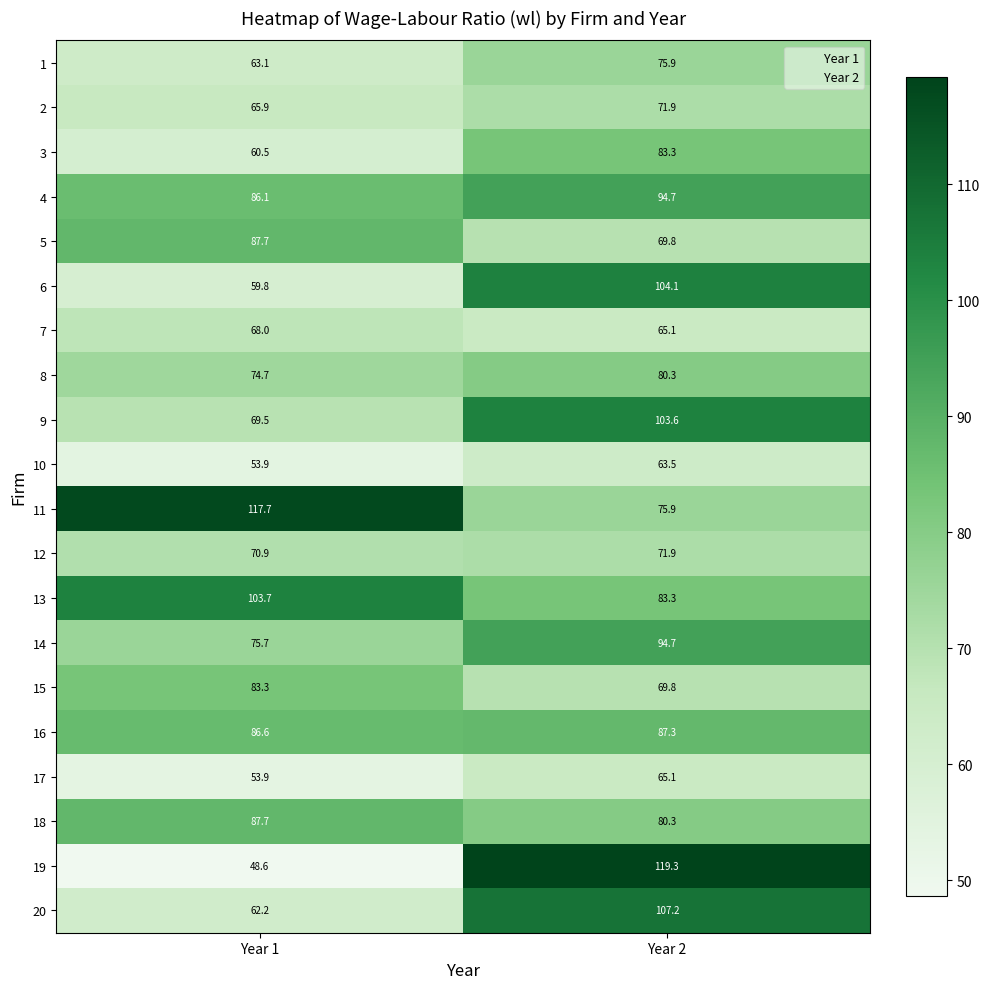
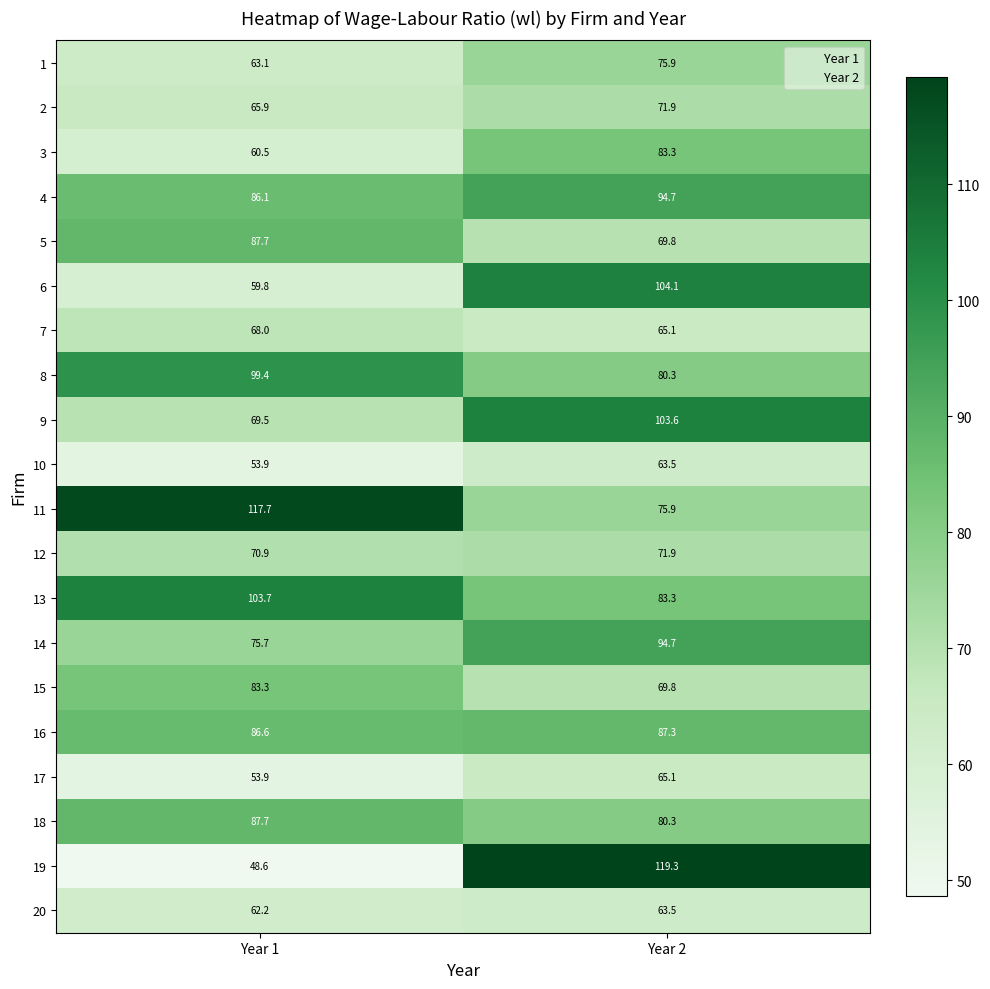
  {
    "1": {
      "Year 1": 63.1,
      "Year 2": 75.9
    },
    "2": {
      "Year 1": 65.9,
      "Year 2": 71.9
    },
    "3": {
      "Year 1": 60.5,
      "Year 2": 83.3
    },
    "4": {
      "Year 1": 86.1,
      "Year 2": 94.7
    },
    "5": {
      "Year 1": 87.7,
      "Year 2": 69.8
    },
    "6": {
      "Year 1": 59.8,
      "Year 2": 104.1
    },
    "7": {
      "Year 1": 68.0,
      "Year 2": 65.1
    },
    "8": {
-     "Year 1": 74.7,
+     "Year 1": 99.4,
      "Year 2": 80.3
    },
    "9": {
      "Year 1": 69.5,
      "Year 2": 103.6
    },
    "10": {
      "Year 1": 53.9,
      "Year 2": 63.5
    },
    "11": {
      "Year 1": 117.7,
      "Year 2": 75.9
    },
    "12": {
      "Year 1": 70.9,
      "Year 2": 71.9
    },
    "13": {
      "Year 1": 103.7,
      "Year 2": 83.3
    },
    "14": {
      "Year 1": 75.7,
      "Year 2": 94.7
    },
    "15": {
      "Year 1": 83.3,
      "Year 2": 69.8
    },
    "16": {
      "Year 1": 86.6,
      "Year 2": 87.3
    },
    "17": {
      "Year 1": 53.9,
      "Year 2": 65.1
    },
    "18": {
      "Year 1": 87.7,
      "Year 2": 80.3
    },
    "19": {
      "Year 1": 48.6,
      "Year 2": 119.3
    },
    "20": {
      "Year 1": 62.2,
-     "Year 2": 107.2
+     "Year 2": 63.5
    }
  }
